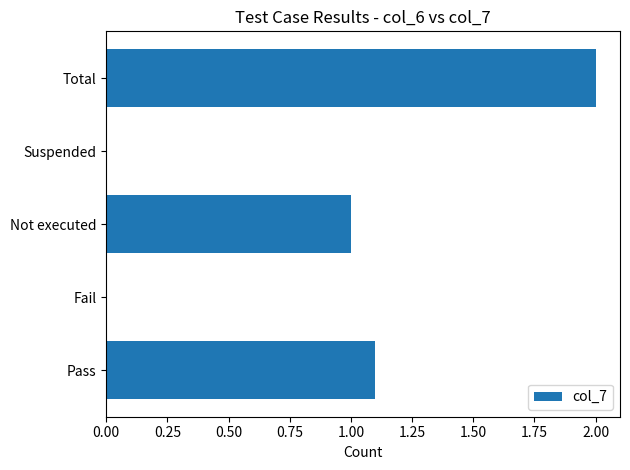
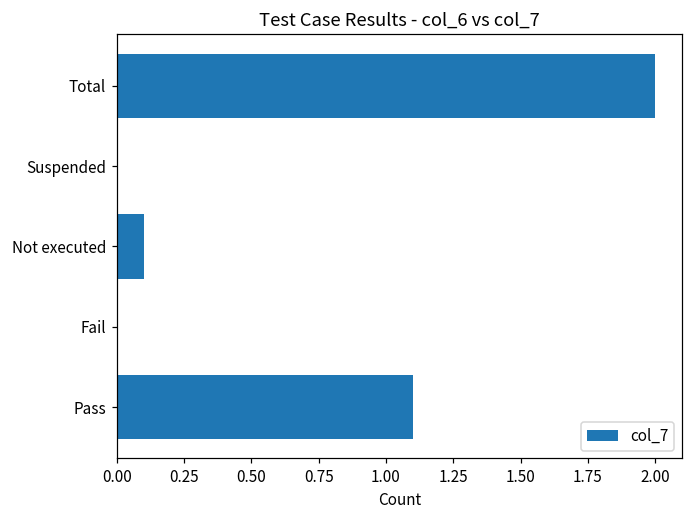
  {
    "Total": 2.0,
    "Suspended": 0.0,
-   "Not executed": 1.0,
+   "Not executed": 0.1,
    "Fail": 0.0,
    "Pass": 1.1
  }
